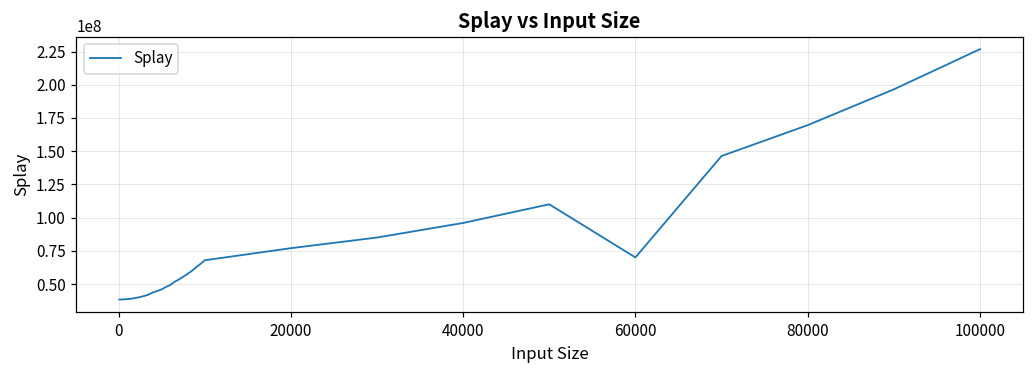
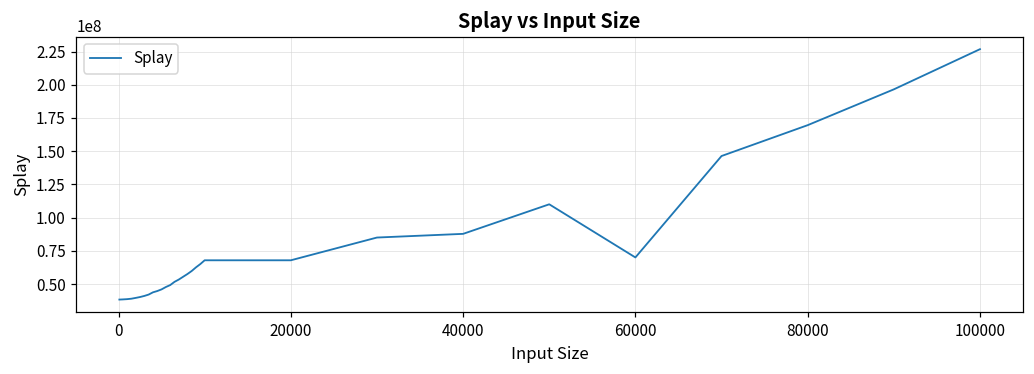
  {
-   "20000": 77000000,
-   "40000": 96000000,
+   "20000": 68000000,
+   "40000": 88000000,
    "60000": 70000000,
    "80000": 170000000,
    "100000": 227000000
  }
